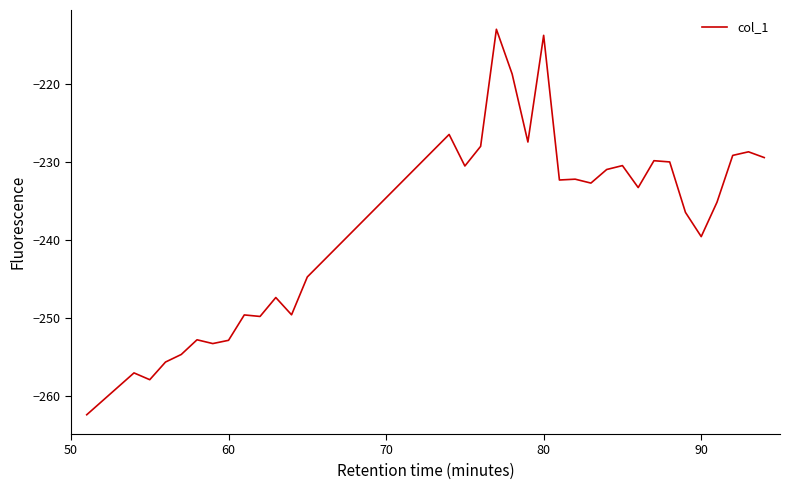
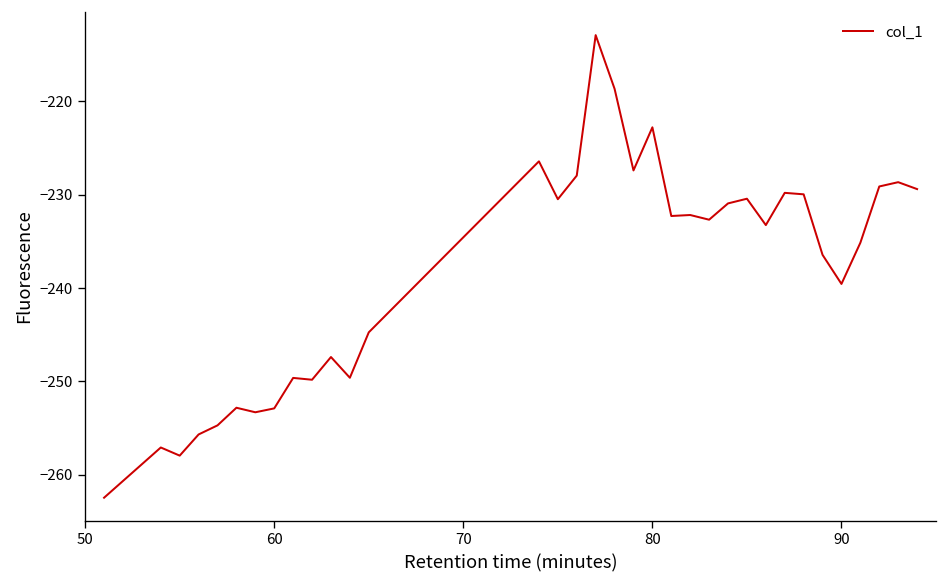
  {
    "60": -253,
-   "80": -214,
+   "80": -223,
    "90": -240
  }
